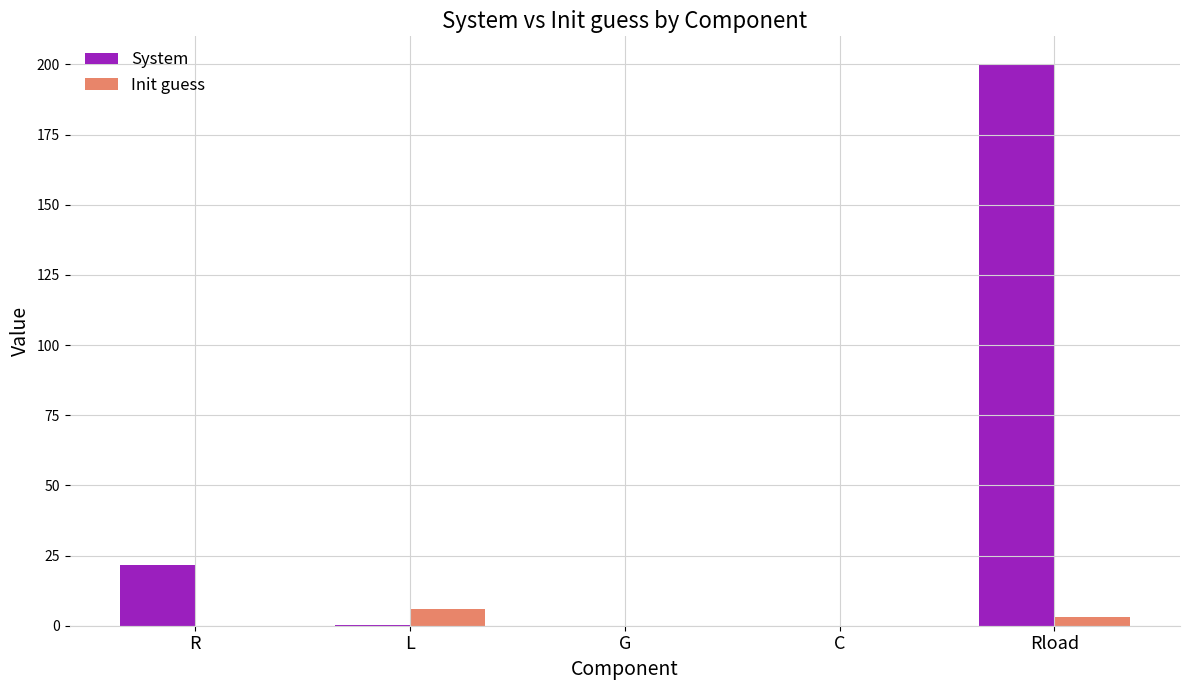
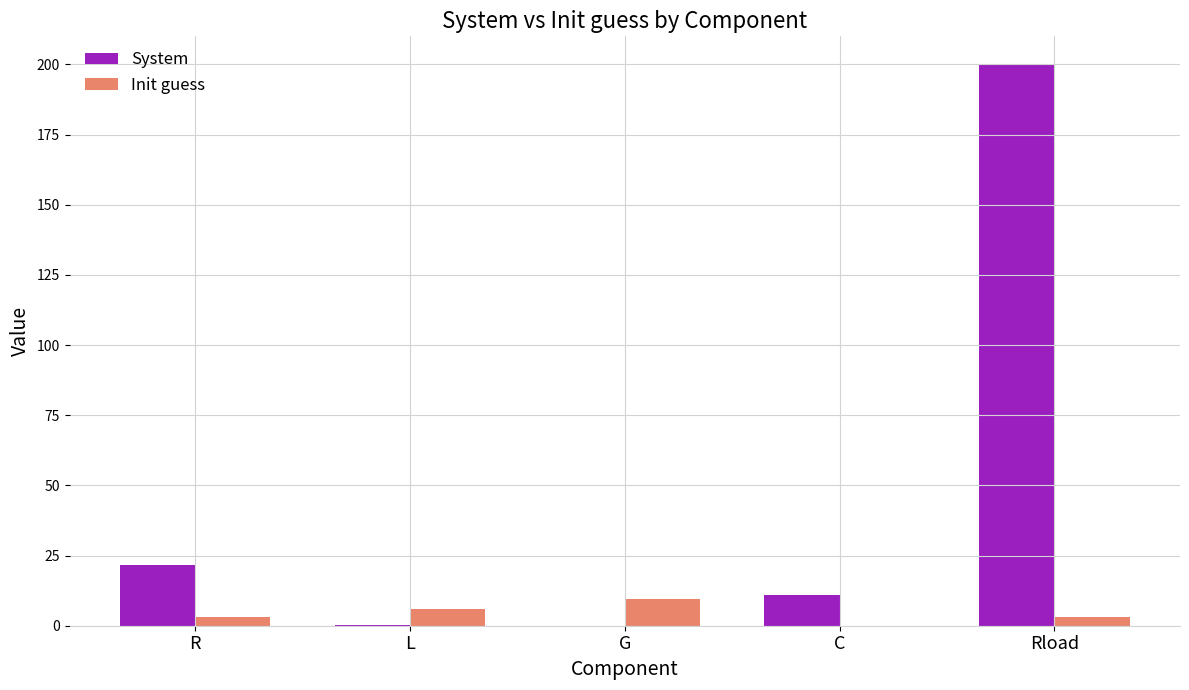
  {
    "System": {
      "R": 22,
-     "C": 0,
+     "C": 11,
      "Rload": 200
    },
    "Init guess": {
-     "R": 0,
+     "R": 3,
      "L": 6,
-     "G": 0,
+     "G": 10,
      "Rload": 3
    }
  }
